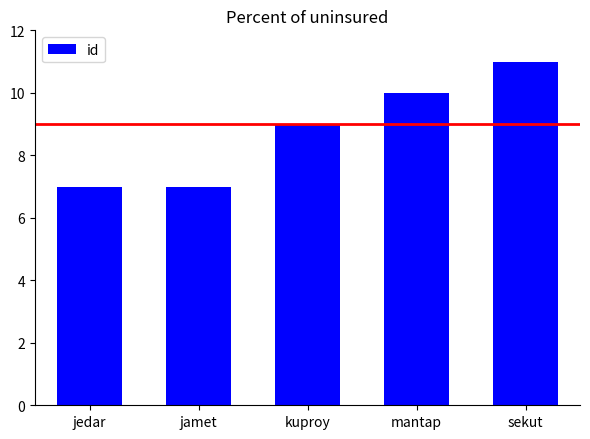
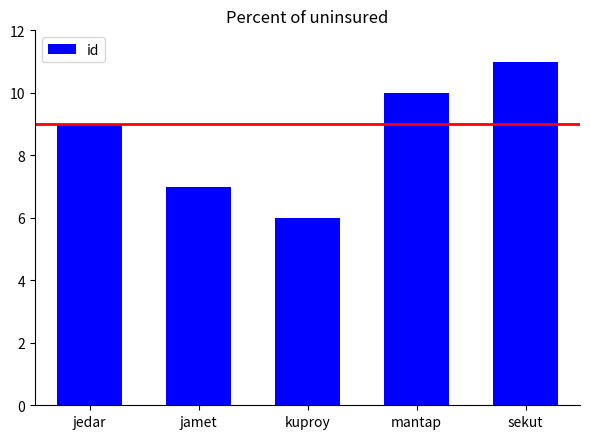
  {
-   "jedar": 7,
+   "jedar": 9,
    "jamet": 7,
-   "kuproy": 9,
+   "kuproy": 6,
    "mantap": 10,
    "sekut": 11
  }
